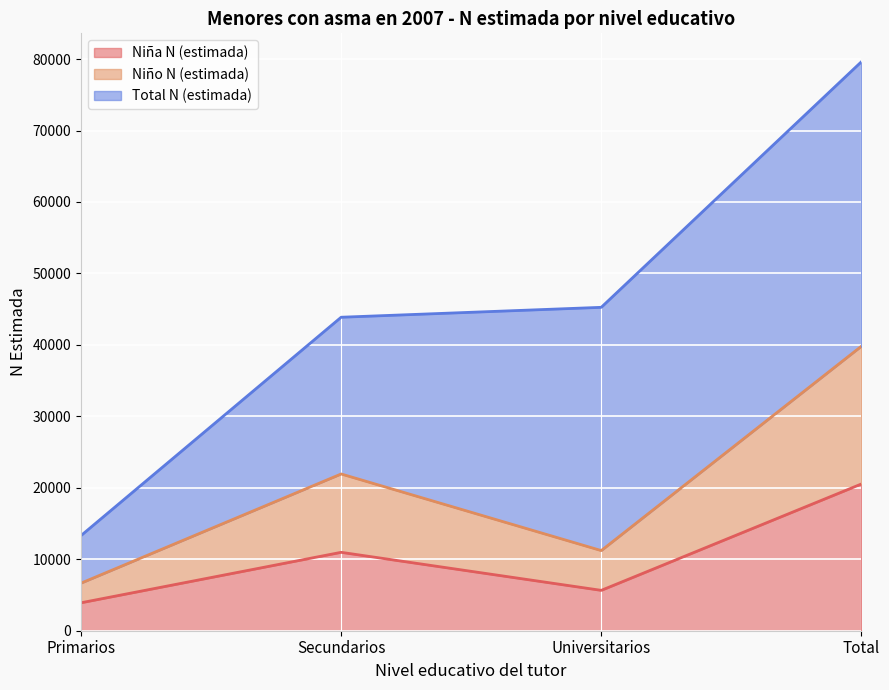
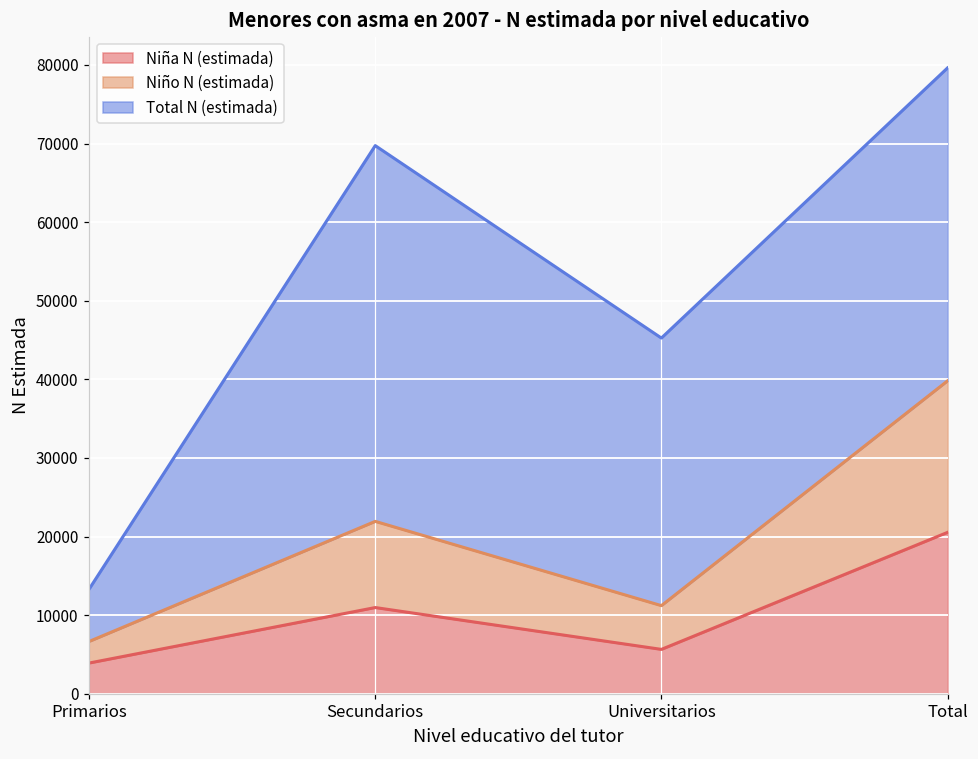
  {
    "Total N (estimada)": {
      "Primarios": 7000,
-     "Secundarios": 22000,
+     "Secundarios": 48000,
      "Universitarios": 34000,
      "Total": 40000
    }
  }
